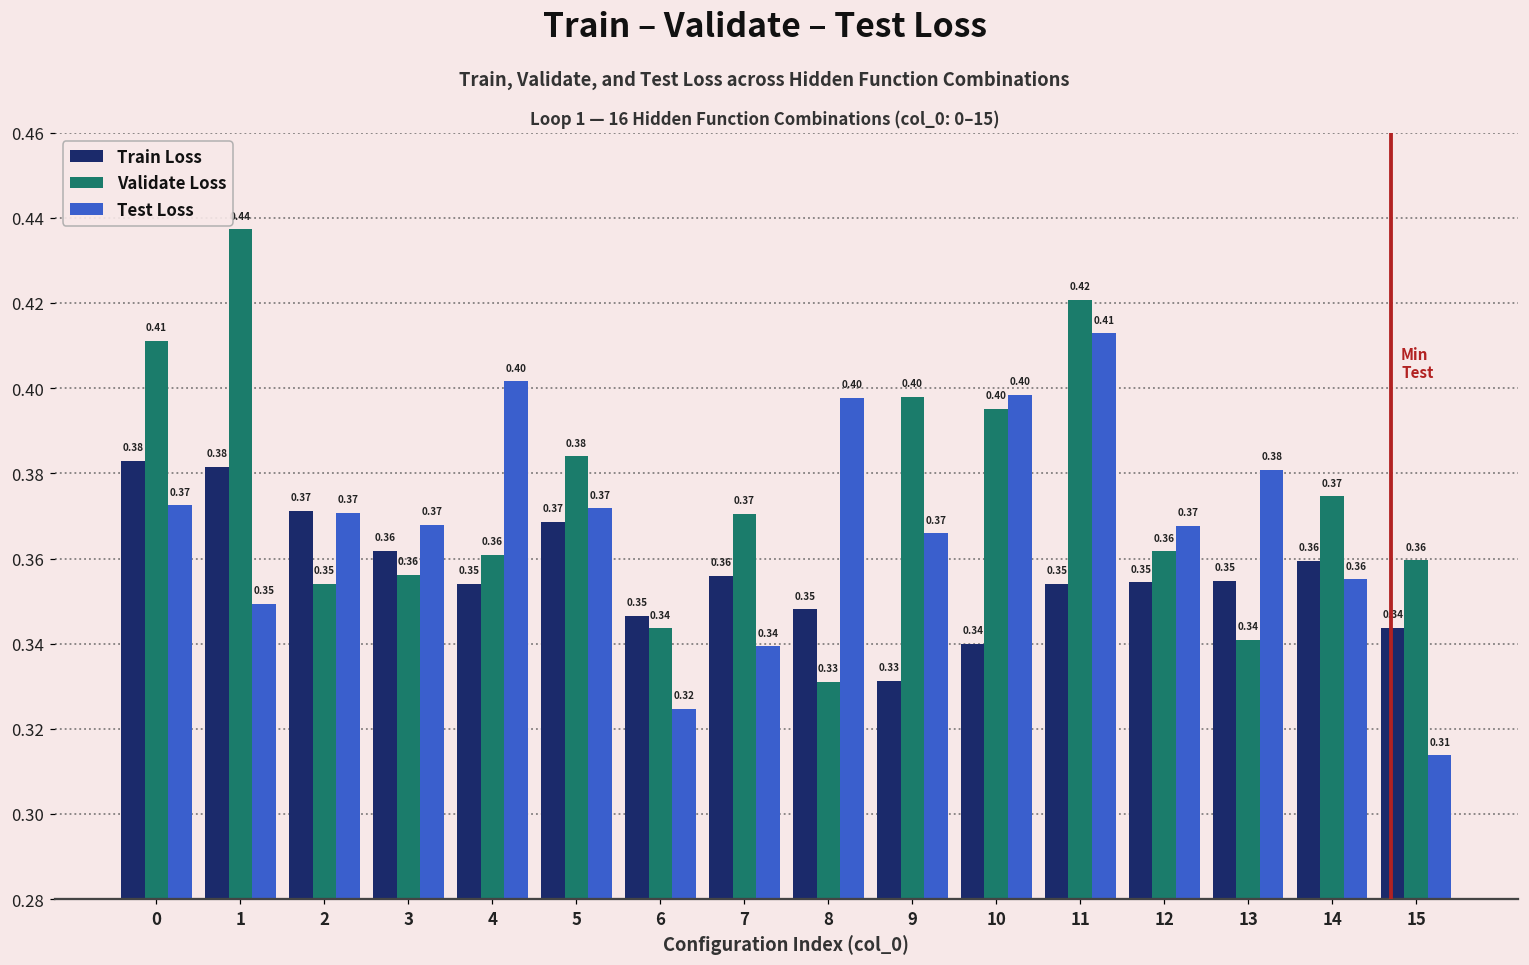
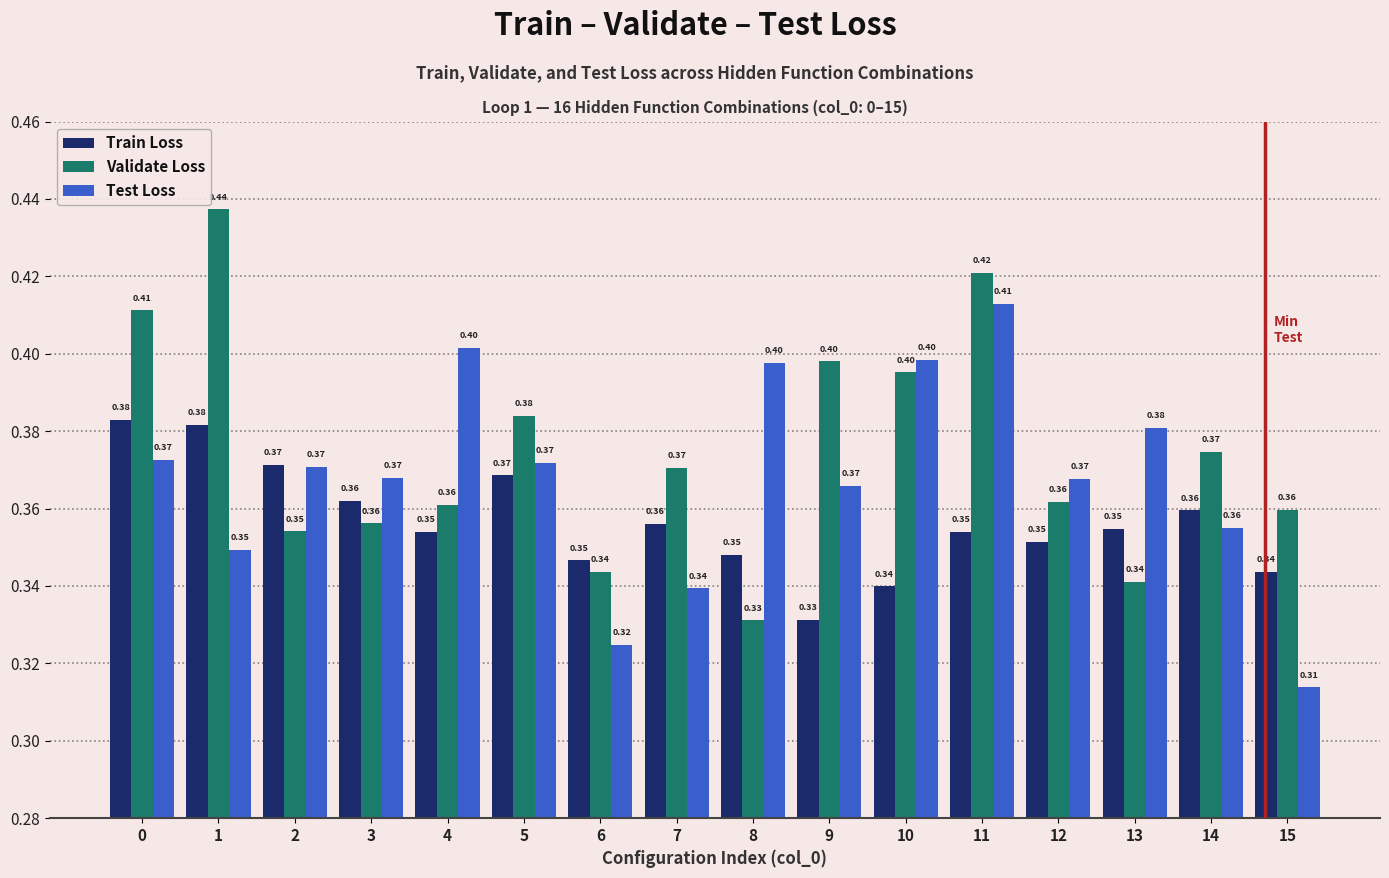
  {
    "Train Loss": {
-     "12": 0.354
+     "12": 0.351
    },
    "Validate Loss": {
      "0": 0.41,
      "2": 0.35,
      "3": 0.36,
      "4": 0.36,
      "5": 0.38,
      "6": 0.34,
      "7": 0.37,
      "8": 0.33,
      "9": 0.40,
      "10": 0.40,
      "11": 0.42,
      "12": 0.36,
      "13": 0.34,
      "14": 0.37,
      "15": 0.36
    },
    "Test Loss": {
      "0": 0.37,
      "1": 0.35,
      "2": 0.37,
      "3": 0.37,
      "4": 0.40,
      "5": 0.37,
      "6": 0.32,
      "7": 0.34,
      "8": 0.40,
      "9": 0.37,
      "10": 0.40,
      "11": 0.41,
      "12": 0.37,
      "13": 0.38,
      "14": 0.36,
      "15": 0.31
    }
  }
